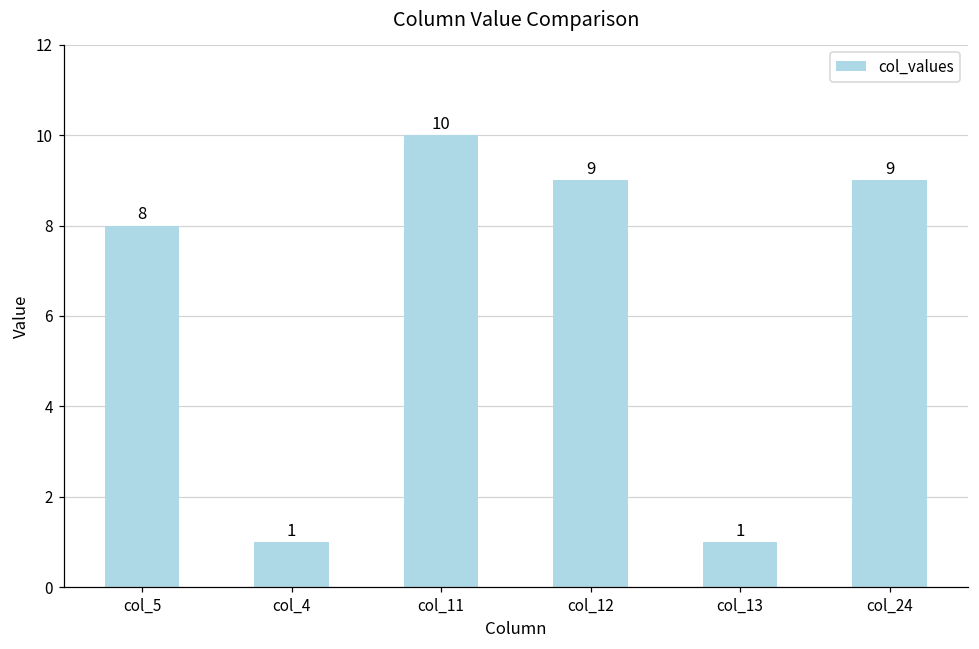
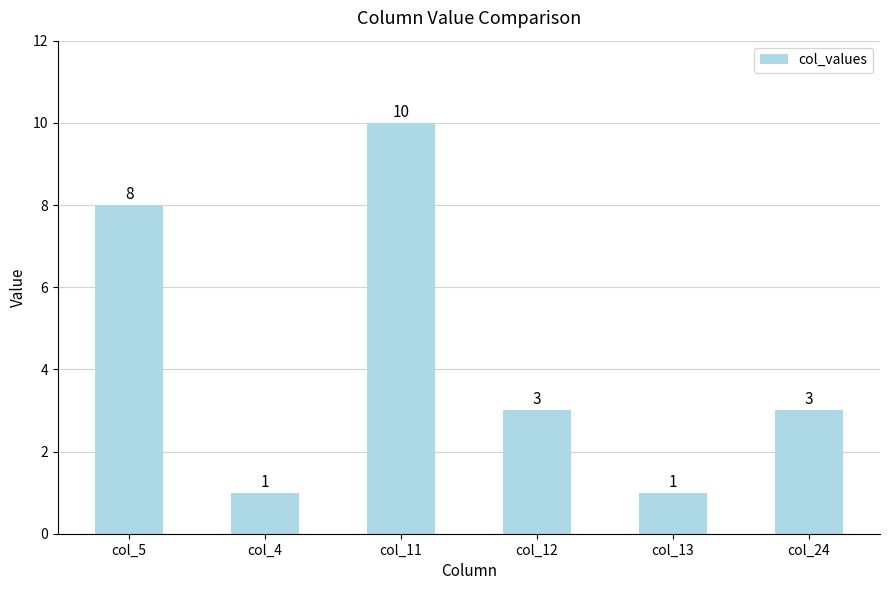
  {
    "col_5": 8,
    "col_4": 1,
    "col_11": 10,
-   "col_12": 9,
+   "col_12": 3,
    "col_13": 1,
-   "col_24": 9
+   "col_24": 3
  }
